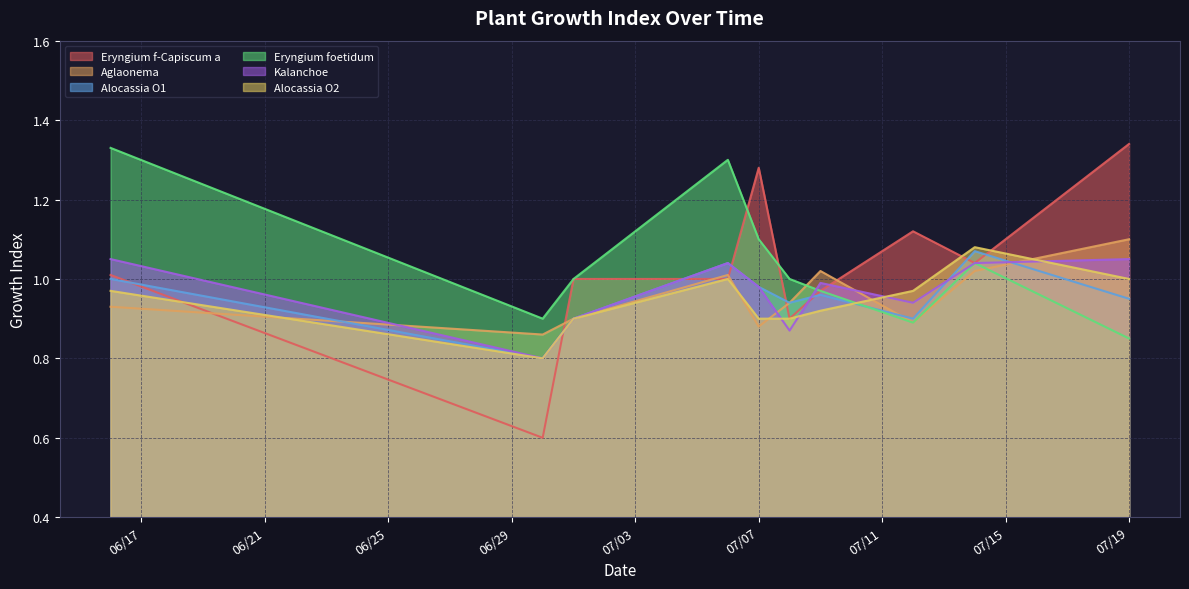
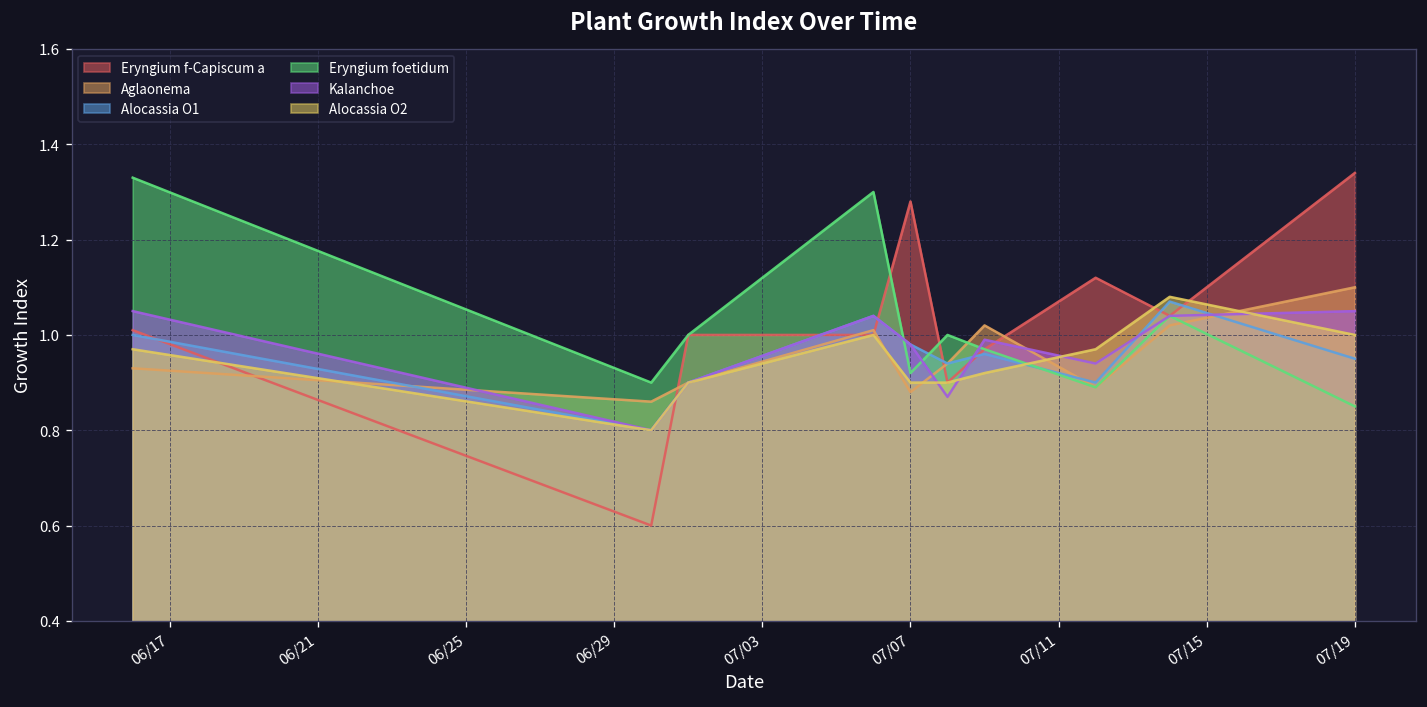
  {
    "Alocassia O1": {
      "07/19": 0.95
    },
    "Eryngium foetidum": {
-     "07/07": 1.10,
+     "07/07": 0.92,
      "07/19": 0.85
    },
    "Kalanchoe": {
      "07/19": 1.05
    }
  }
